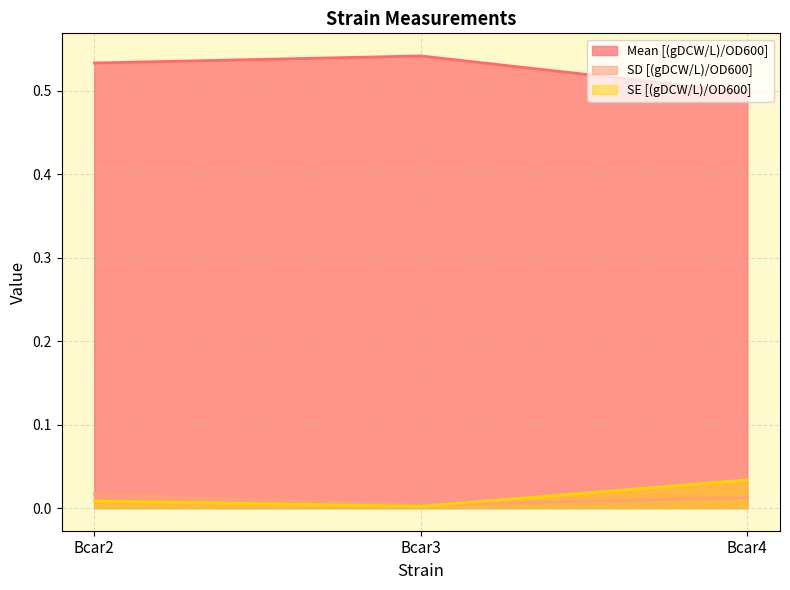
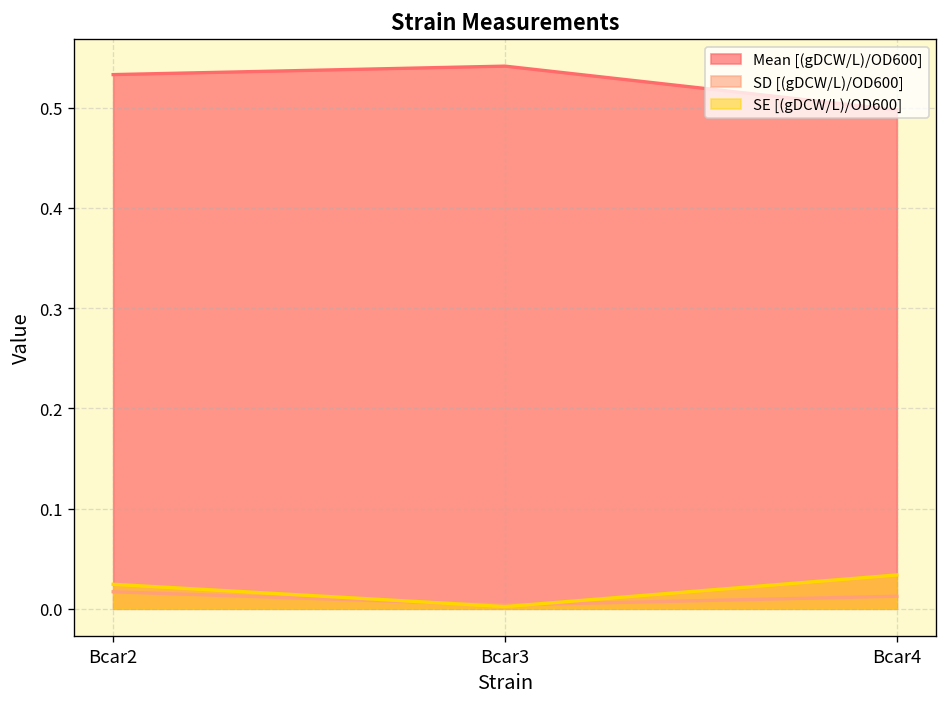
  {
    "SE [(gDCW/L)/OD600]": {
-     "Bcar2": 0.01,
+     "Bcar2": 0.02,
      "Bcar4": 0.03
    }
  }
